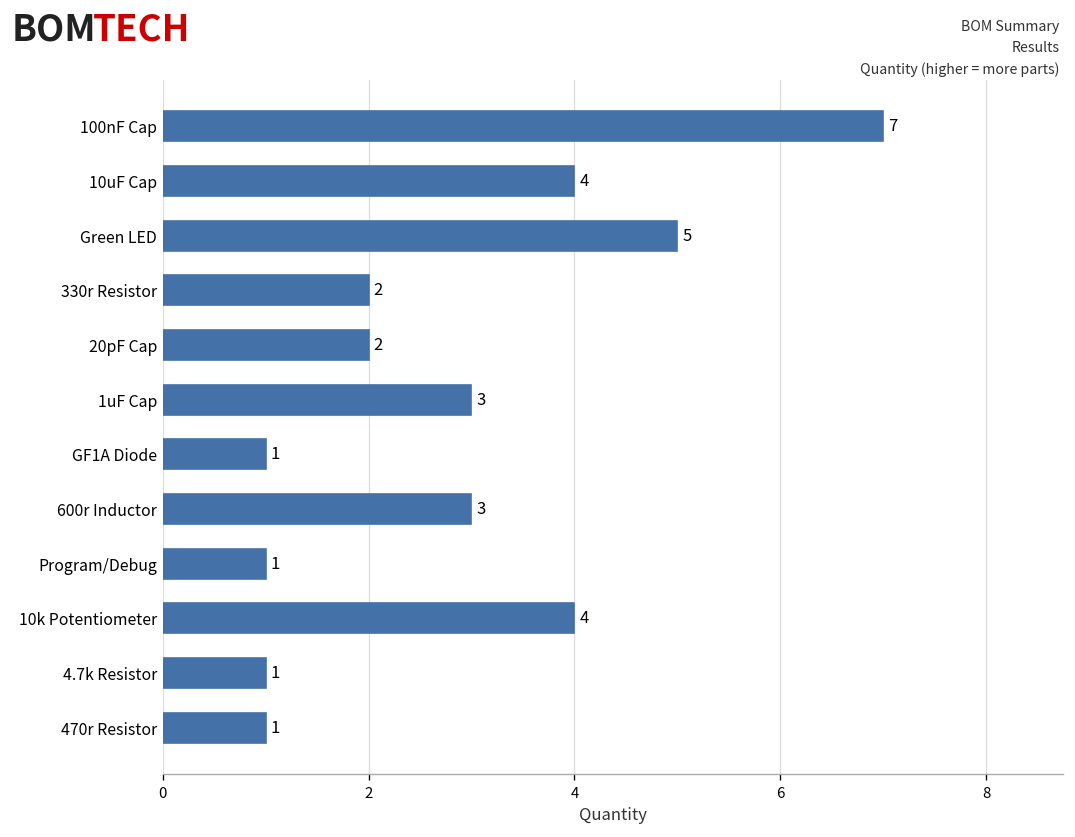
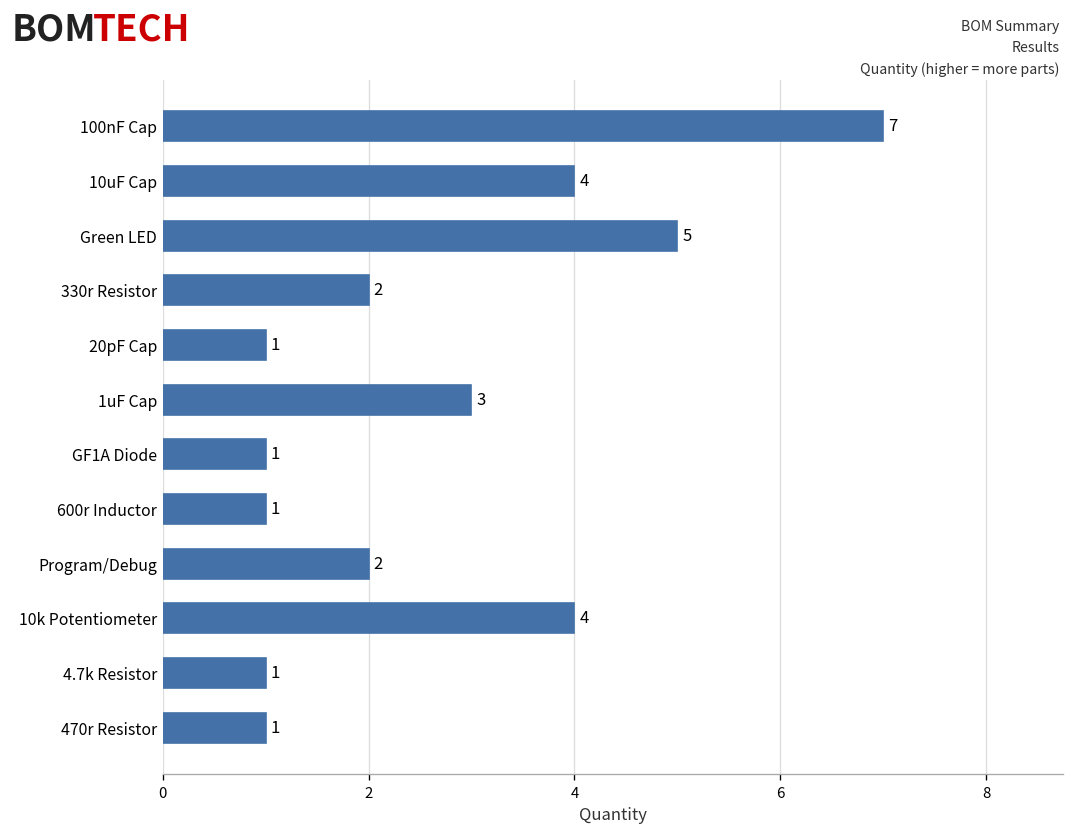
  {
    "100nF Cap": 7,
    "10uF Cap": 4,
    "Green LED": 5,
    "330r Resistor": 2,
-   "20pF Cap": 2,
+   "20pF Cap": 1,
    "1uF Cap": 3,
    "GF1A Diode": 1,
-   "600r Inductor": 3,
-   "Program/Debug": 1,
+   "600r Inductor": 1,
+   "Program/Debug": 2,
    "10k Potentiometer": 4,
    "4.7k Resistor": 1,
    "470r Resistor": 1
  }
